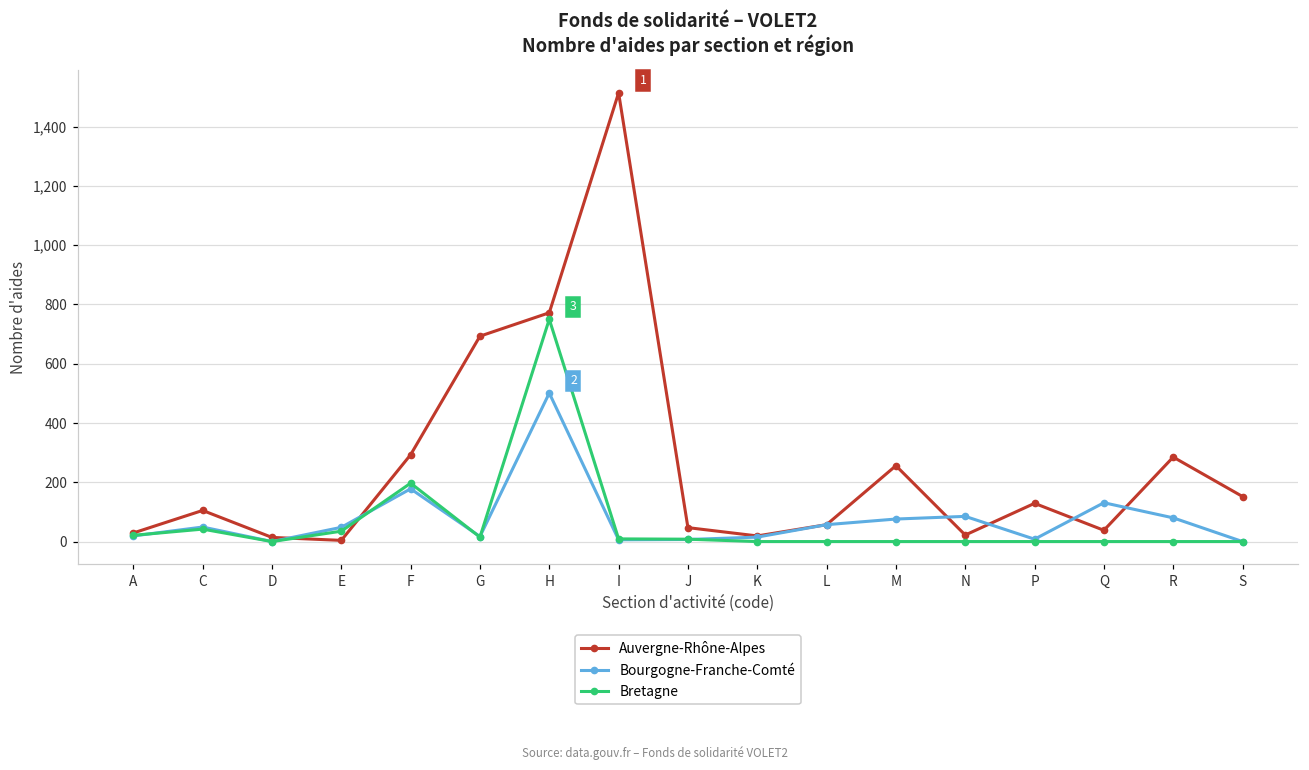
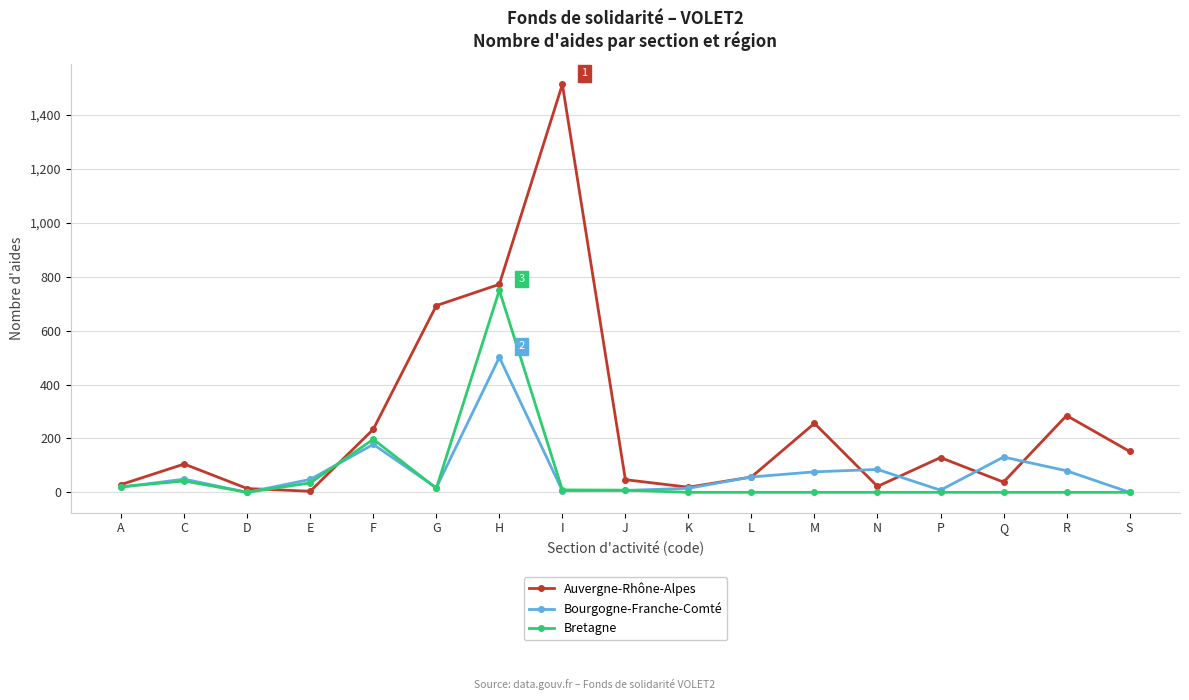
  {
    "Auvergne-Rhône-Alpes": {
      "C": 110,
      "D": 10,
      "E": 0,
-     "F": 290,
+     "F": 230,
      "G": 690,
      "J": 50,
      "M": 260,
      "N": 20,
      "P": 130,
      "Q": 40,
      "R": 290,
      "S": 150
    },
    "Bourgogne-Franche-Comté": {
      "E": 50,
      "F": 180,
      "M": 80,
      "N": 90,
      "Q": 130,
      "R": 80
    },
    "Bretagne": {
      "E": 40,
      "F": 200,
      "H": 750,
      "K": 0,
      "L": 0,
      "M": 0,
      "N": 0,
      "Q": 0,
      "R": 0
    }
  }
